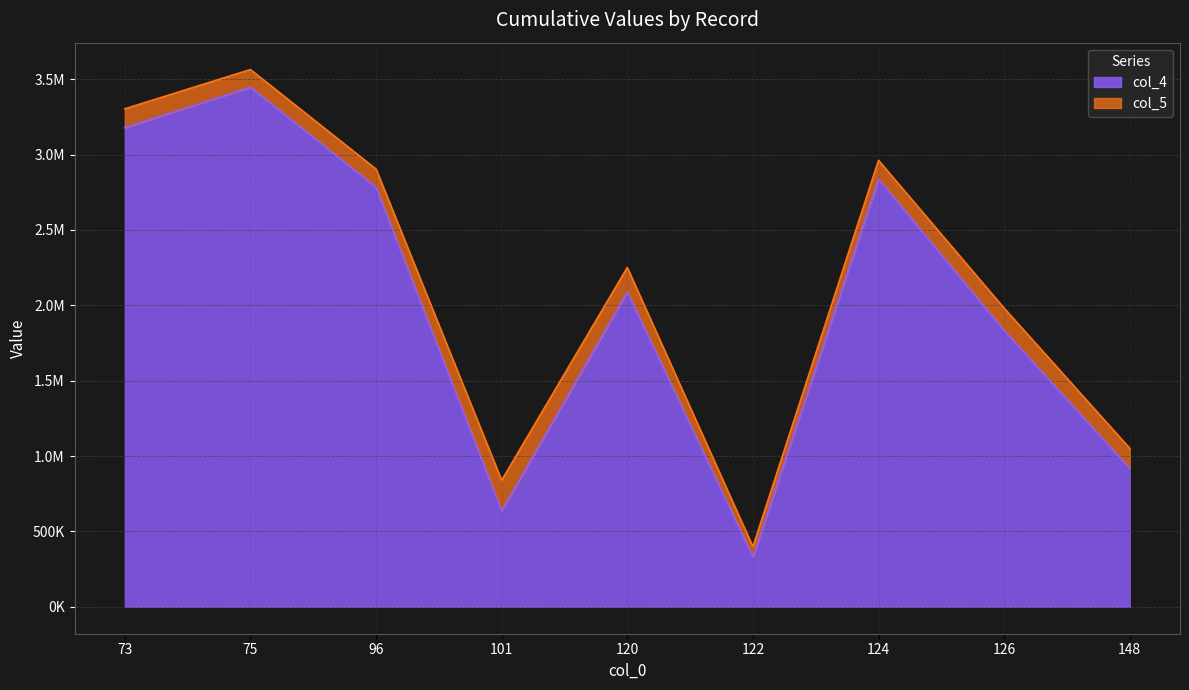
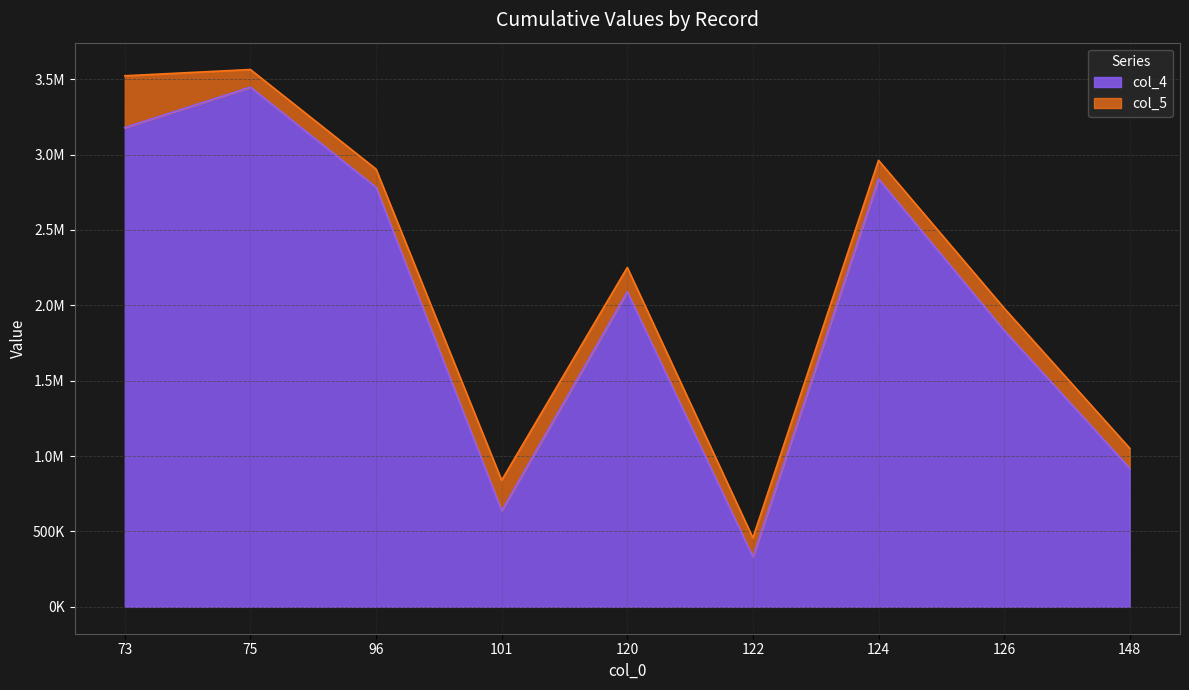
  {
    "col_4": {
      "73": 3180000,
      "75": 3450000,
      "96": 2780000,
      "101": 640000,
      "120": 2090000,
      "122": 330000,
      "124": 2840000,
      "126": 1830000,
      "148": 920000
    },
    "col_5": {
-     "73": 3300000,
+     "73": 3520000,
      "75": 3560000,
      "96": 2900000,
      "101": 840000,
      "120": 2250000,
-     "122": 400000,
+     "122": 460000,
      "124": 2960000,
      "126": 1980000,
      "148": 1050000
    }
  }
